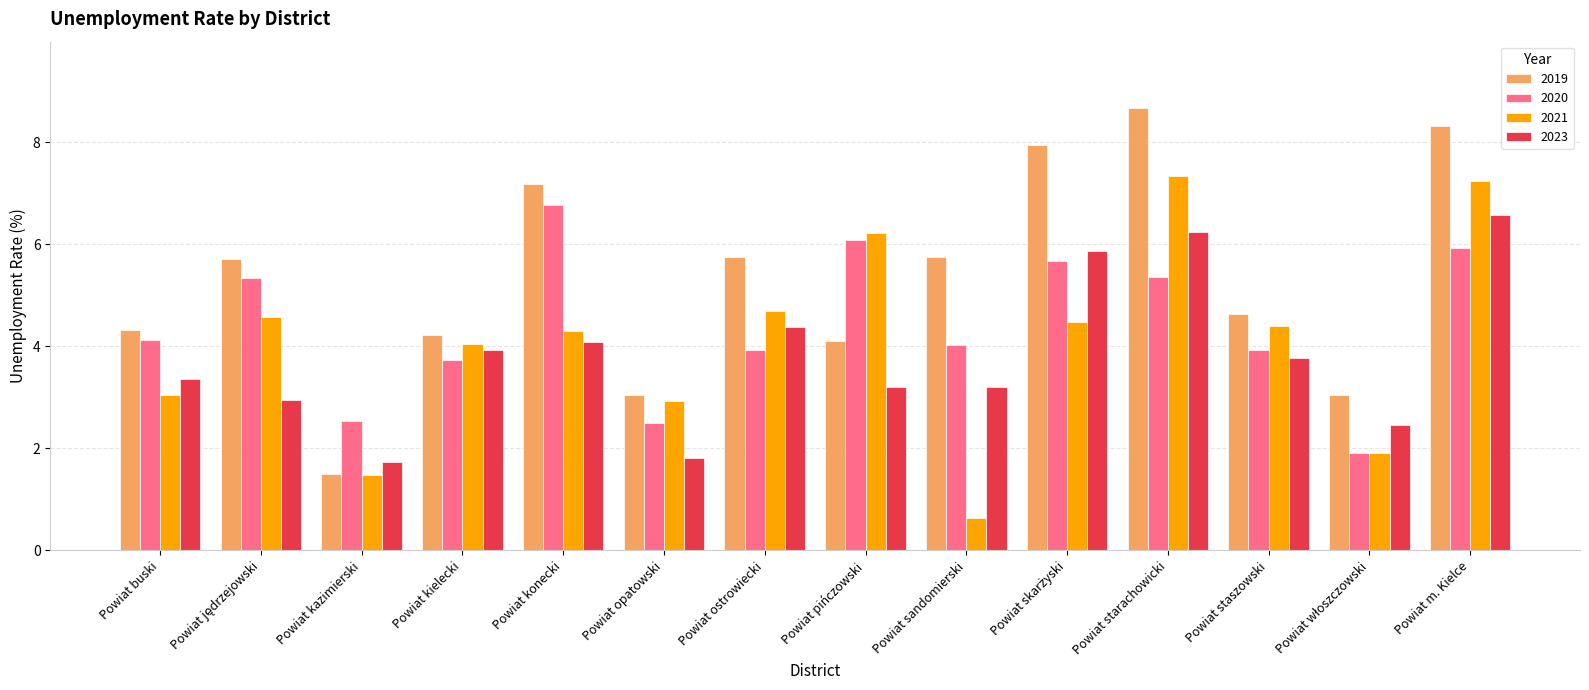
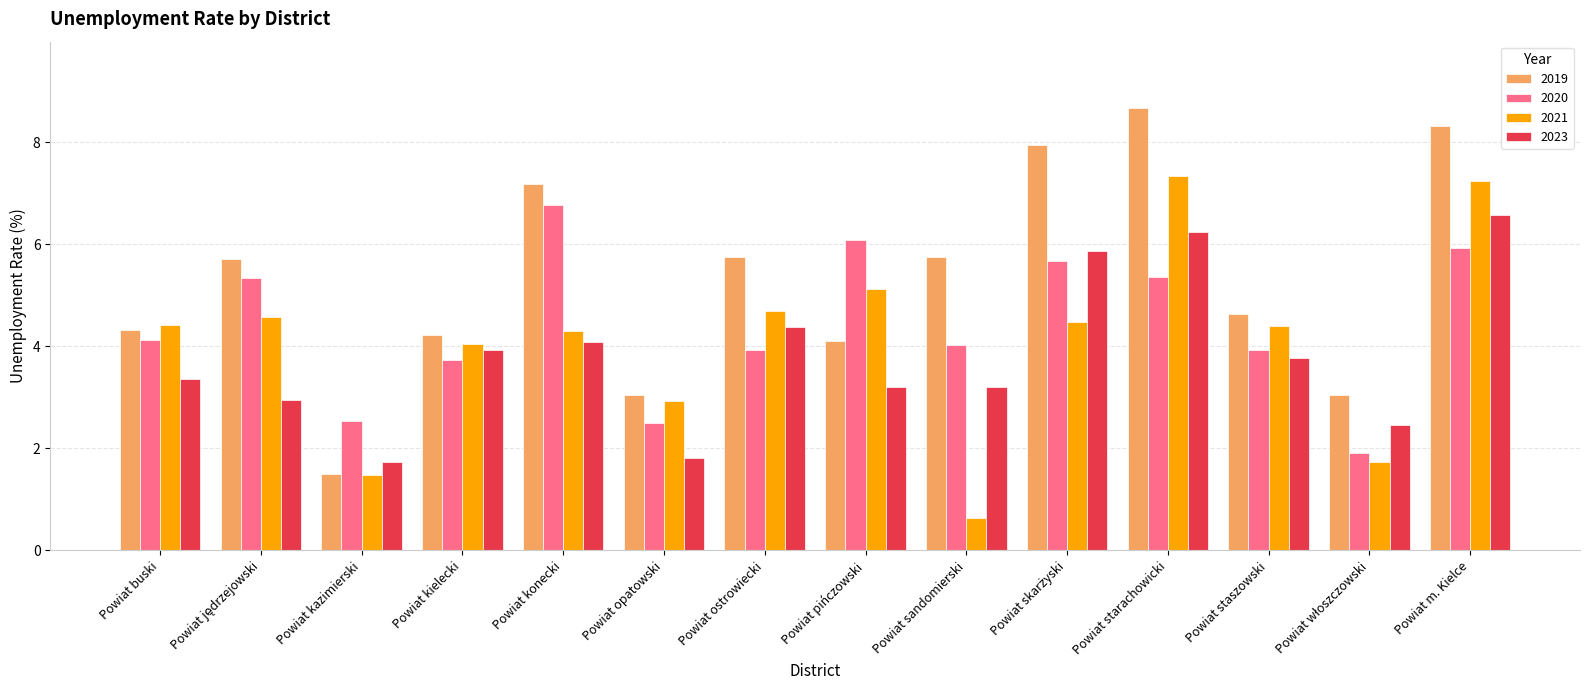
  {
    "2019": {
      "Powiat buski": 4.3,
      "Powiat jędrzejowski": 5.7,
      "Powiat kazimierski": 1.5,
      "Powiat kielecki": 4.2,
      "Powiat konecki": 7.2,
      "Powiat opatowski": 3.1,
      "Powiat ostrowiecki": 5.8,
      "Powiat pińczowski": 4.1,
      "Powiat sandomierski": 5.8,
      "Powiat skarżyski": 8.0,
      "Powiat starachowicki": 8.7,
      "Powiat staszowski": 4.6,
      "Powiat włoszczowski": 3.1,
      "Powiat m. Kielce": 8.3
    },
    "2020": {
      "Powiat buski": 4.1,
      "Powiat jędrzejowski": 5.3,
      "Powiat kazimierski": 2.5,
      "Powiat kielecki": 3.7,
      "Powiat konecki": 6.8,
      "Powiat opatowski": 2.5,
      "Powiat ostrowiecki": 3.9,
      "Powiat pińczowski": 6.1,
      "Powiat sandomierski": 4.0,
      "Powiat skarżyski": 5.7,
      "Powiat starachowicki": 5.4,
      "Powiat staszowski": 3.9,
      "Powiat włoszczowski": 1.9,
      "Powiat m. Kielce": 5.9
    },
    "2021": {
-     "Powiat buski": 3.1,
+     "Powiat buski": 4.4,
      "Powiat jędrzejowski": 4.6,
      "Powiat kazimierski": 1.5,
      "Powiat kielecki": 4.0,
      "Powiat konecki": 4.3,
      "Powiat opatowski": 2.9,
      "Powiat ostrowiecki": 4.7,
-     "Powiat pińczowski": 6.2,
+     "Powiat pińczowski": 5.1,
      "Powiat sandomierski": 0.6,
      "Powiat skarżyski": 4.5,
      "Powiat starachowicki": 7.3,
      "Powiat staszowski": 4.4,
-     "Powiat włoszczowski": 1.9,
+     "Powiat włoszczowski": 1.7,
      "Powiat m. Kielce": 7.3
    },
    "2023": {
      "Powiat buski": 3.4,
      "Powiat jędrzejowski": 2.9,
      "Powiat kazimierski": 1.7,
      "Powiat kielecki": 3.9,
      "Powiat konecki": 4.1,
      "Powiat opatowski": 1.8,
      "Powiat ostrowiecki": 4.4,
      "Powiat pińczowski": 3.2,
      "Powiat sandomierski": 3.2,
      "Powiat skarżyski": 5.9,
      "Powiat starachowicki": 6.3,
      "Powiat staszowski": 3.8,
      "Powiat włoszczowski": 2.5,
      "Powiat m. Kielce": 6.6
    }
  }
